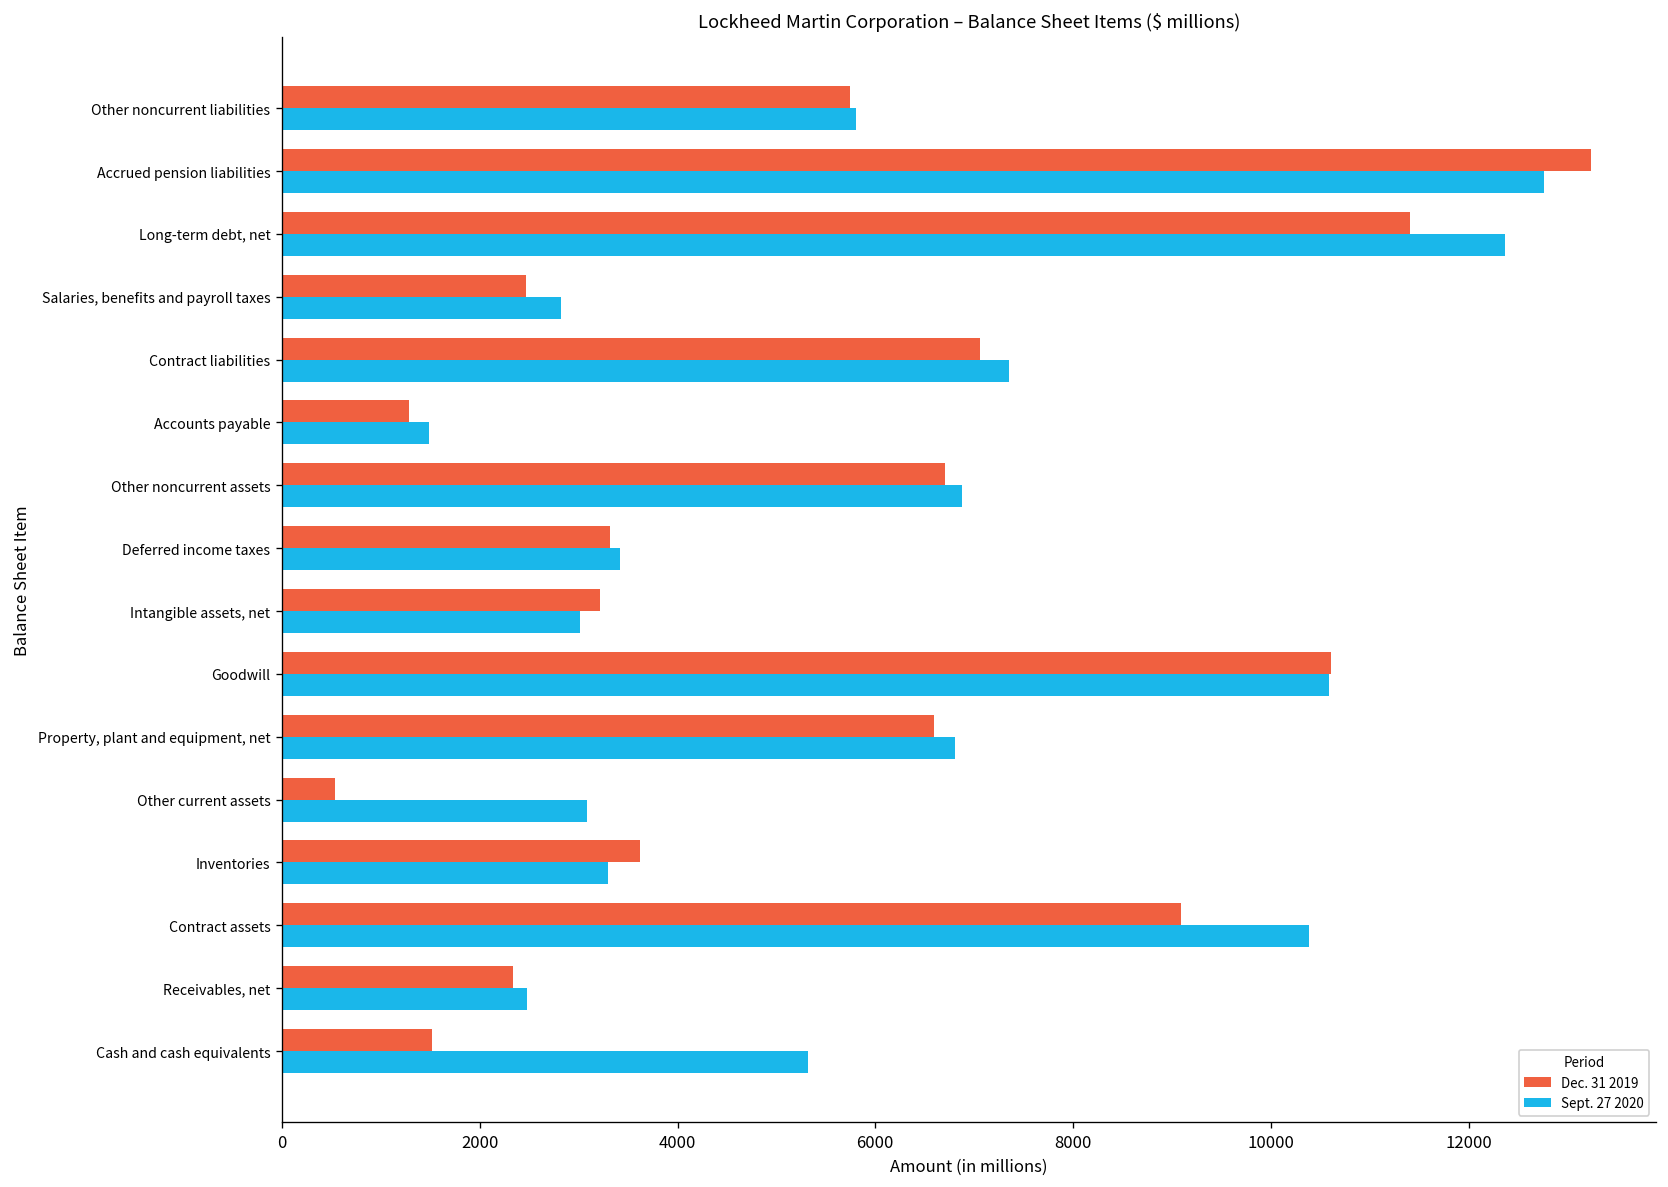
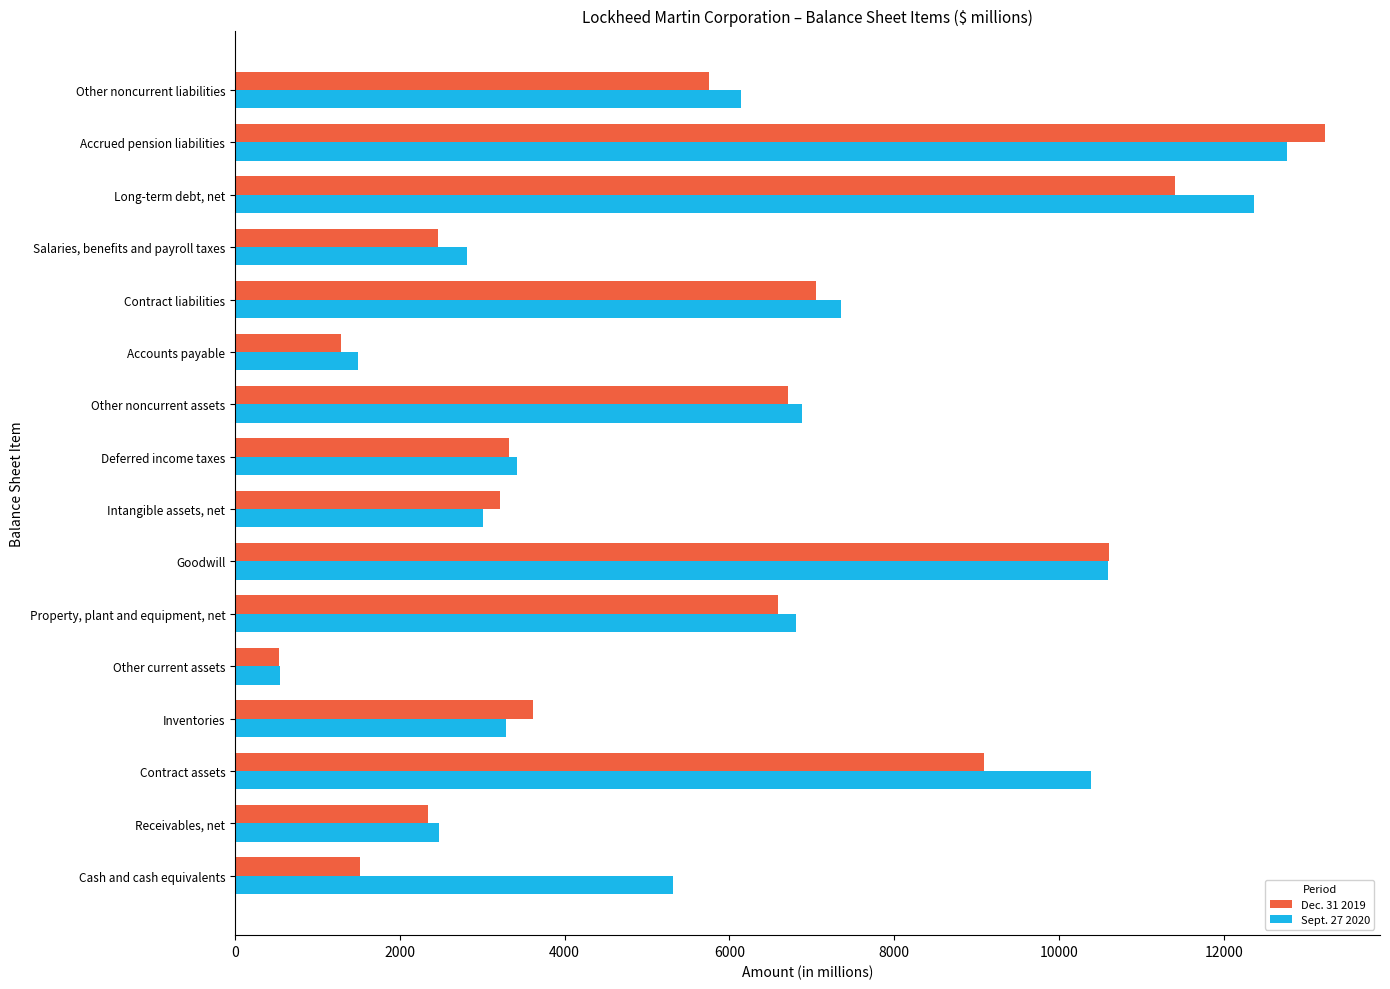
  {
    "Dec. 31 2019": {
      "Other noncurrent liabilities": 5700,
      "Accrued pension liabilities": 13200,
      "Long-term debt, net": 11400,
      "Salaries, benefits and payroll taxes": 2500,
      "Contract liabilities": 7100,
      "Accounts payable": 1300,
      "Other noncurrent assets": 6700,
      "Deferred income taxes": 3300,
      "Intangible assets, net": 3200,
      "Goodwill": 10600,
      "Property, plant and equipment, net": 6600,
      "Other current assets": 500,
      "Inventories": 3600,
      "Contract assets": 9100,
      "Receivables, net": 2300,
      "Cash and cash equivalents": 1500
    },
    "Sept. 27 2020": {
-     "Other noncurrent liabilities": 5800,
+     "Other noncurrent liabilities": 6100,
      "Accrued pension liabilities": 12800,
      "Long-term debt, net": 12400,
      "Salaries, benefits and payroll taxes": 2800,
      "Contract liabilities": 7400,
      "Accounts payable": 1500,
      "Other noncurrent assets": 6900,
      "Deferred income taxes": 3400,
      "Intangible assets, net": 3000,
      "Goodwill": 10600,
      "Property, plant and equipment, net": 6800,
-     "Other current assets": 3100,
+     "Other current assets": 500,
      "Inventories": 3300,
      "Contract assets": 10400,
      "Receivables, net": 2500,
      "Cash and cash equivalents": 5300
    }
  }
